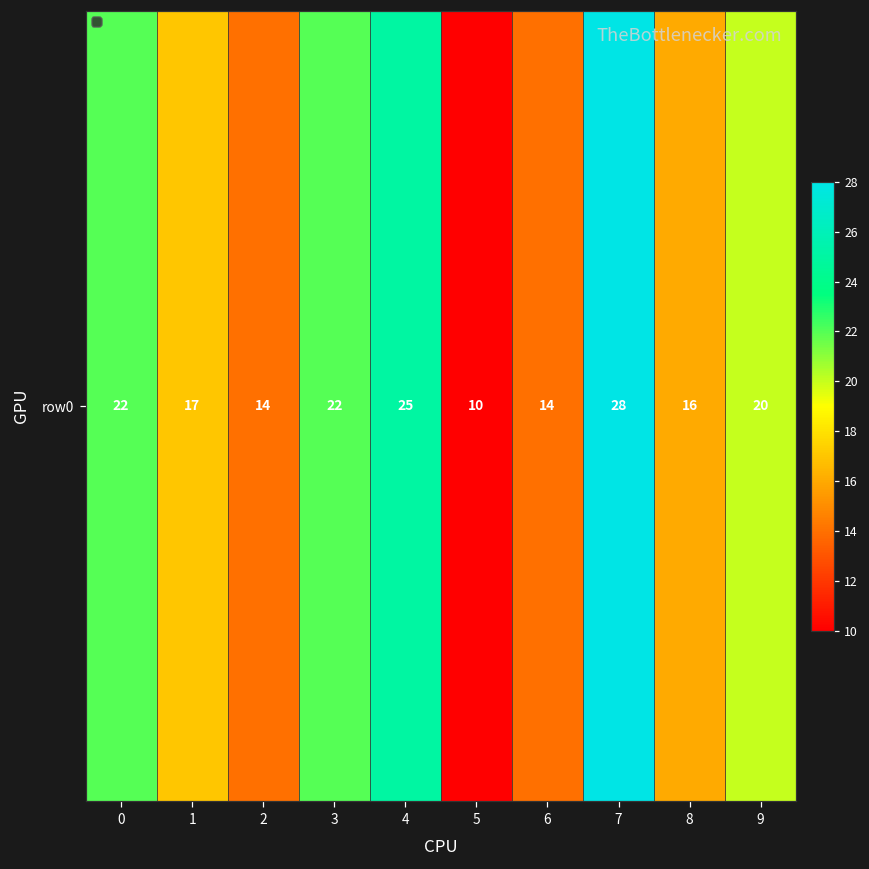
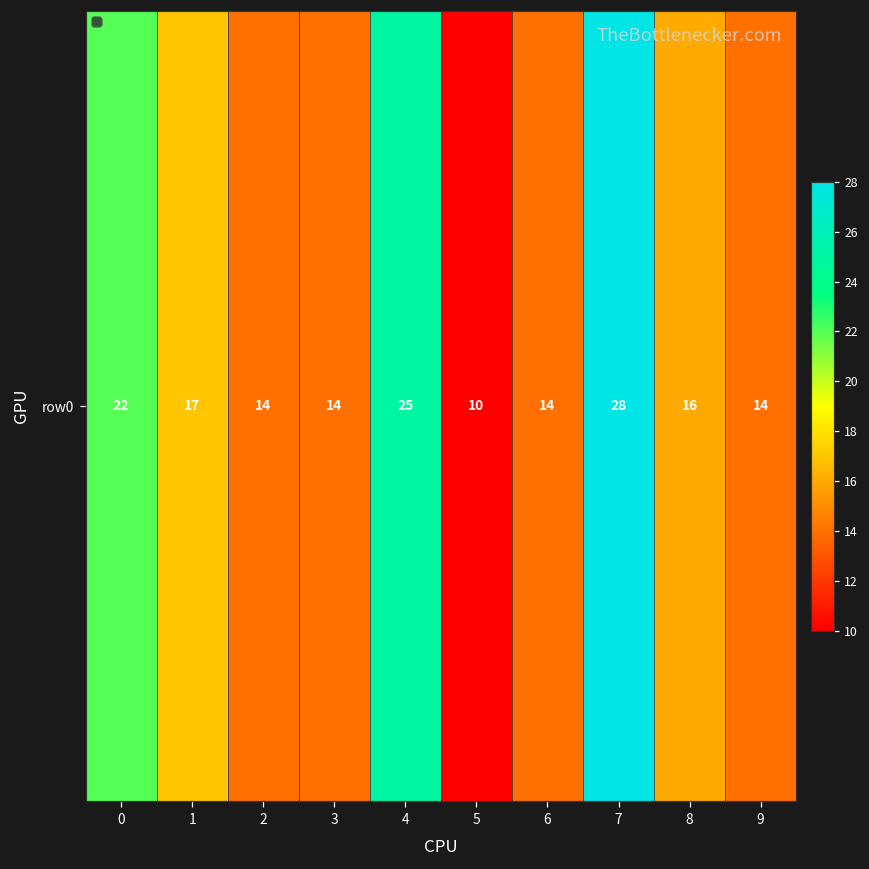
  {
    "row0": {
      "0": 22,
      "1": 17,
      "2": 14,
-     "3": 22,
+     "3": 14,
      "4": 25,
      "5": 10,
      "6": 14,
      "7": 28,
-     "9": 20
+     "9": 14
    }
  }
